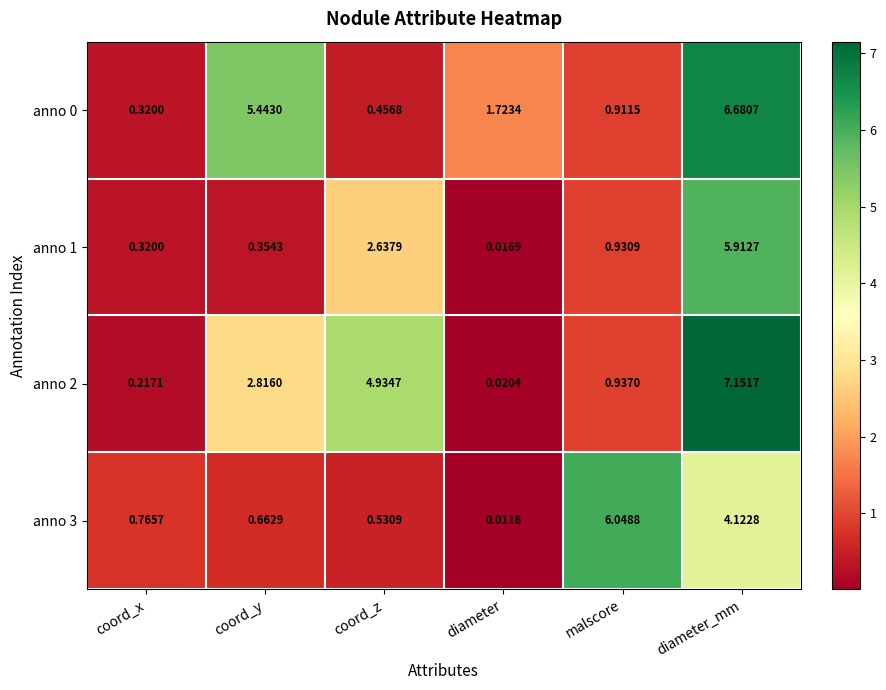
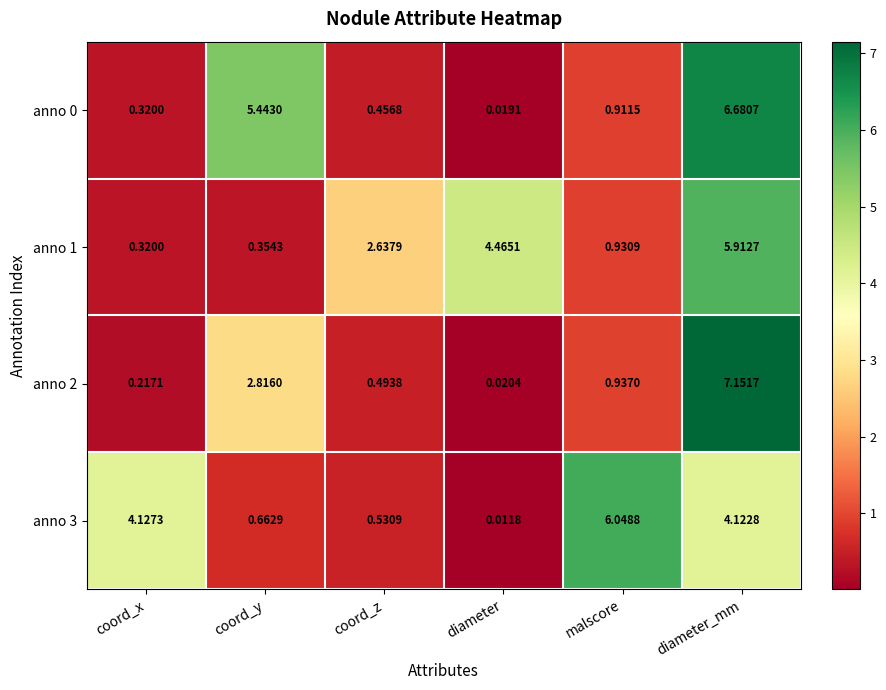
  {
    "anno 0": {
      "coord_x": 0.3200,
      "coord_y": 5.4430,
      "coord_z": 0.4568,
-     "diameter": 1.7234,
+     "diameter": 0.0191,
      "malscore": 0.9115,
      "diameter_mm": 6.6807
    },
    "anno 1": {
      "coord_x": 0.3200,
      "coord_y": 0.3543,
      "coord_z": 2.6379,
-     "diameter": 0.0169,
+     "diameter": 4.4651,
      "malscore": 0.9309,
      "diameter_mm": 5.9127
    },
    "anno 2": {
      "coord_x": 0.2171,
      "coord_y": 2.8160,
-     "coord_z": 4.9347,
+     "coord_z": 0.4938,
      "diameter": 0.0204,
      "malscore": 0.9370,
      "diameter_mm": 7.1517
    },
    "anno 3": {
-     "coord_x": 0.7657,
+     "coord_x": 4.1273,
      "coord_y": 0.6629,
      "coord_z": 0.5309,
      "diameter": 0.0118,
      "malscore": 6.0488,
      "diameter_mm": 4.1228
    }
  }
